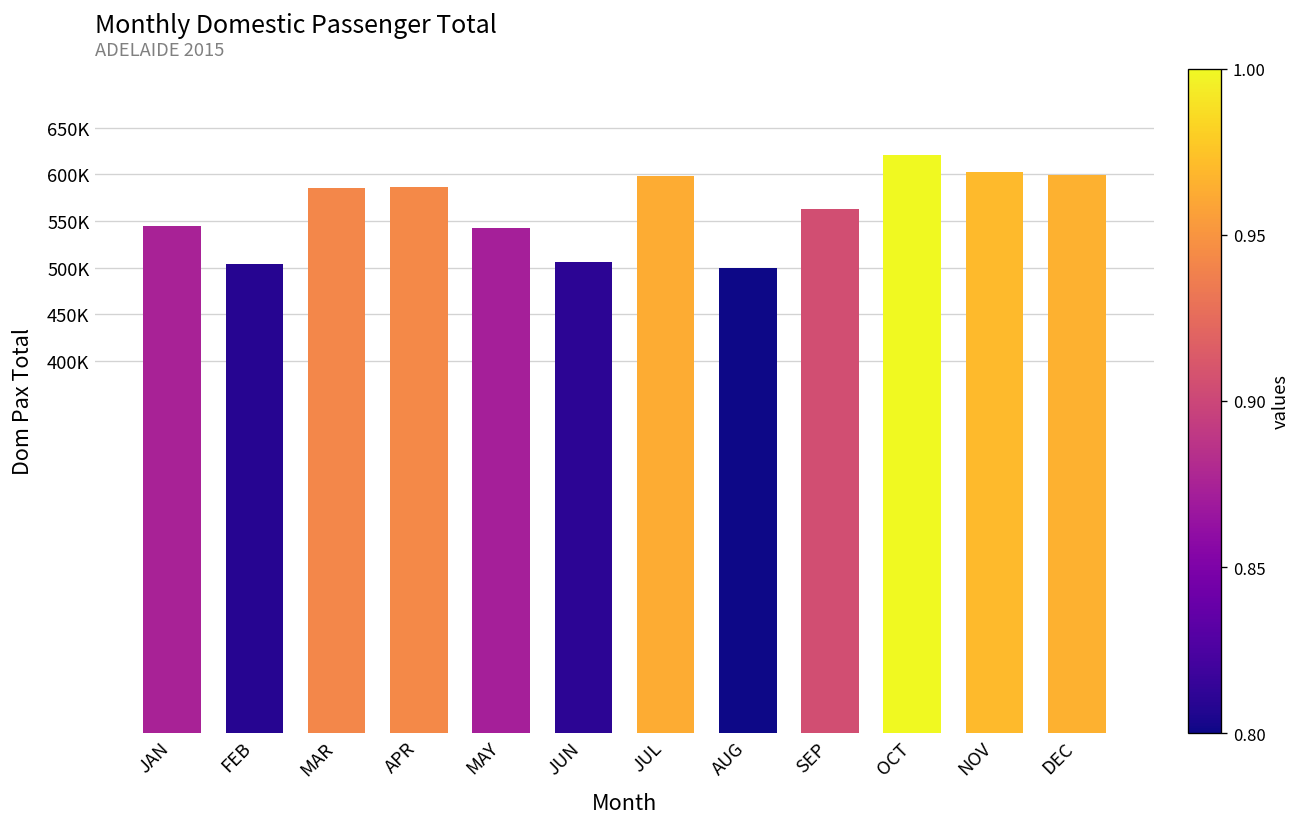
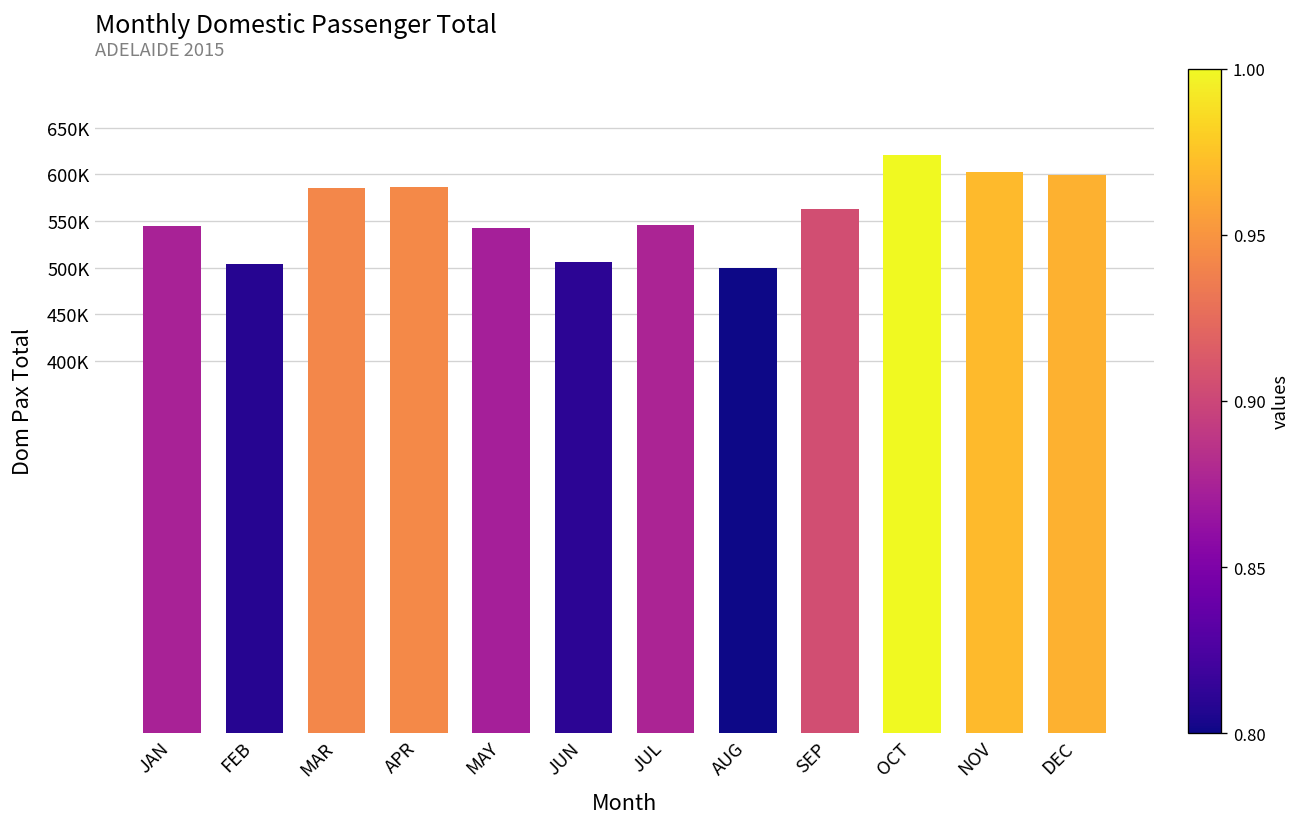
  {
    "JAN": 540000,
    "FEB": 500000,
    "MAR": 590000,
    "APR": 590000,
    "MAY": 540000,
    "JUN": 510000,
-   "JUL": 600000,
+   "JUL": 550000,
    "AUG": 500000,
    "SEP": 560000,
    "OCT": 620000,
    "NOV": 600000,
    "DEC": 600000
  }
